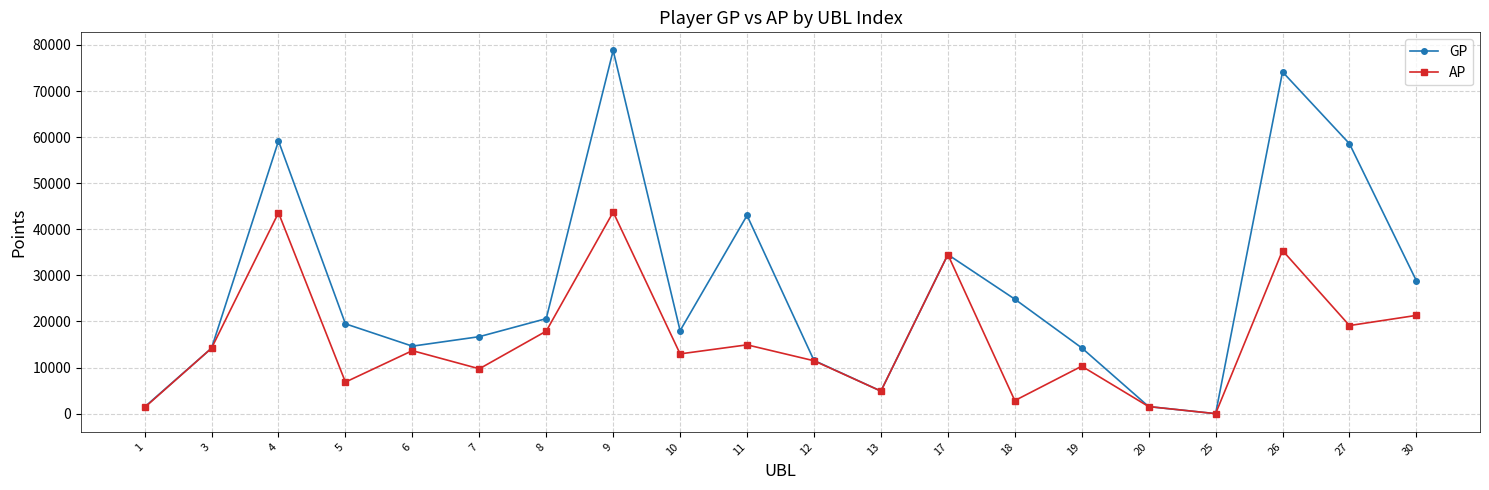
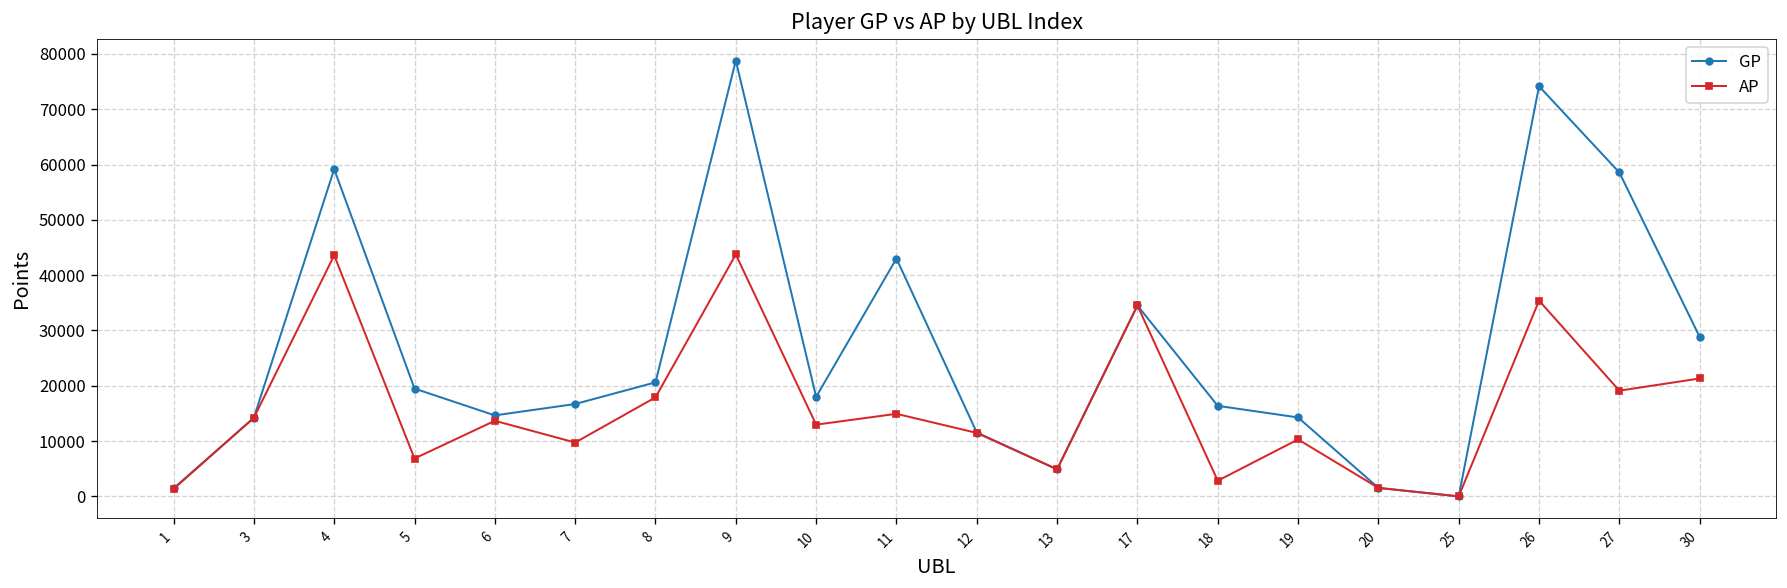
  {
    "GP": {
      "4": 59000,
      "5": 19000,
      "6": 15000,
      "7": 17000,
      "8": 21000,
      "9": 79000,
      "10": 18000,
      "11": 43000,
-     "18": 25000,
+     "18": 16000,
      "19": 14000,
      "26": 74000,
      "27": 59000,
      "30": 29000
    },
    "AP": {
      "4": 44000,
      "5": 7000,
      "6": 14000,
      "7": 10000,
      "8": 18000,
      "9": 44000,
      "10": 13000,
      "11": 15000,
      "18": 3000,
      "19": 10000,
      "26": 35000,
      "27": 19000,
      "30": 21000
    }
  }
